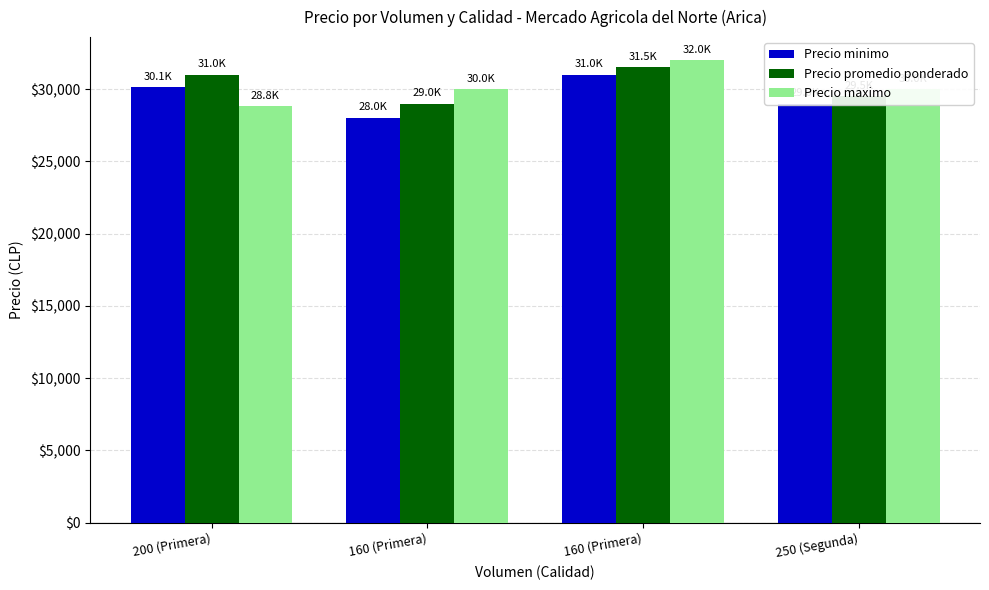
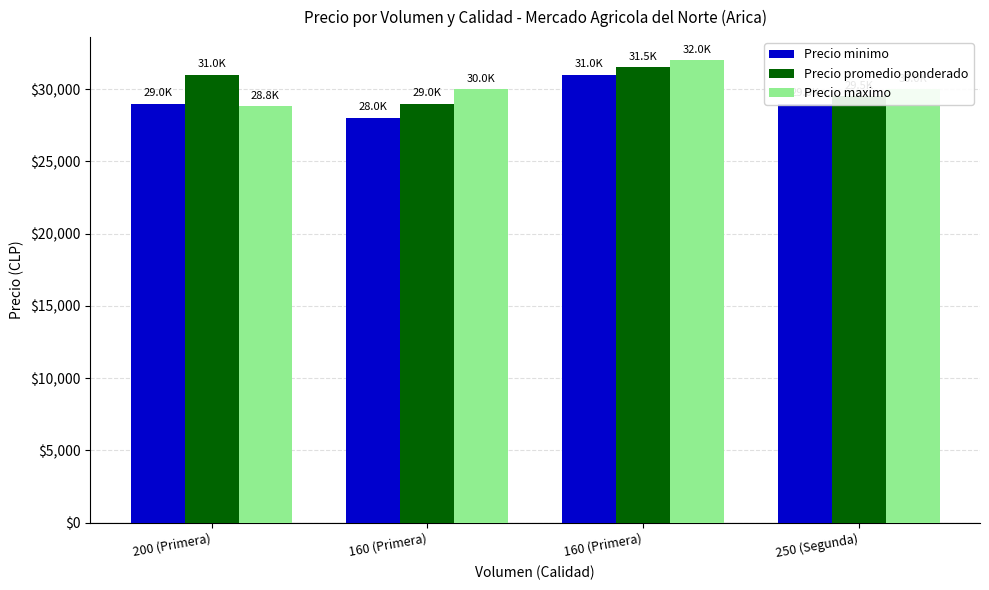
  {
    "Precio minimo": {
-     "200 (Primera)": "30.1K"
+     "200 (Primera)": "29.0K"
    },
    "Precio promedio ponderado": {
      "200 (Primera)": "31.0K"
    },
    "Precio maximo": {
      "200 (Primera)": "28.8K"
    }
  }
